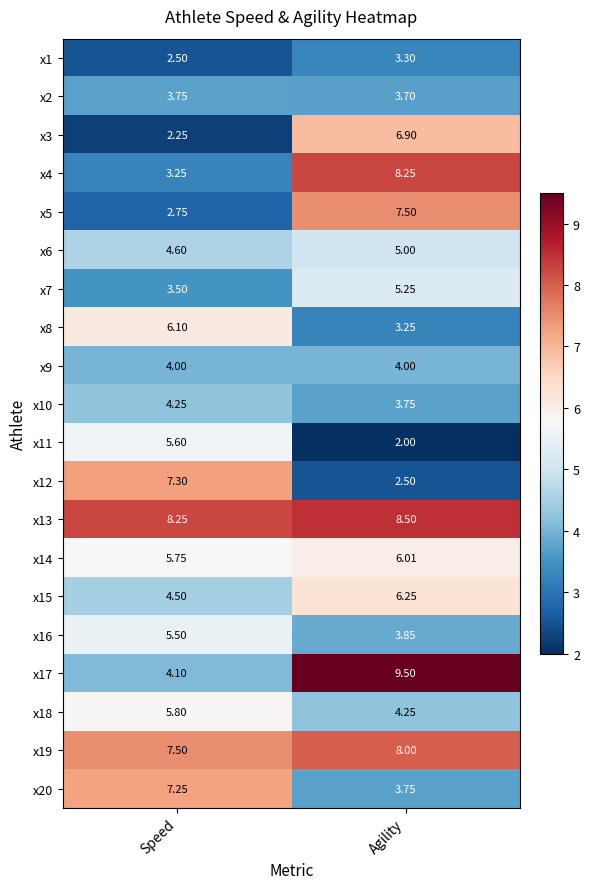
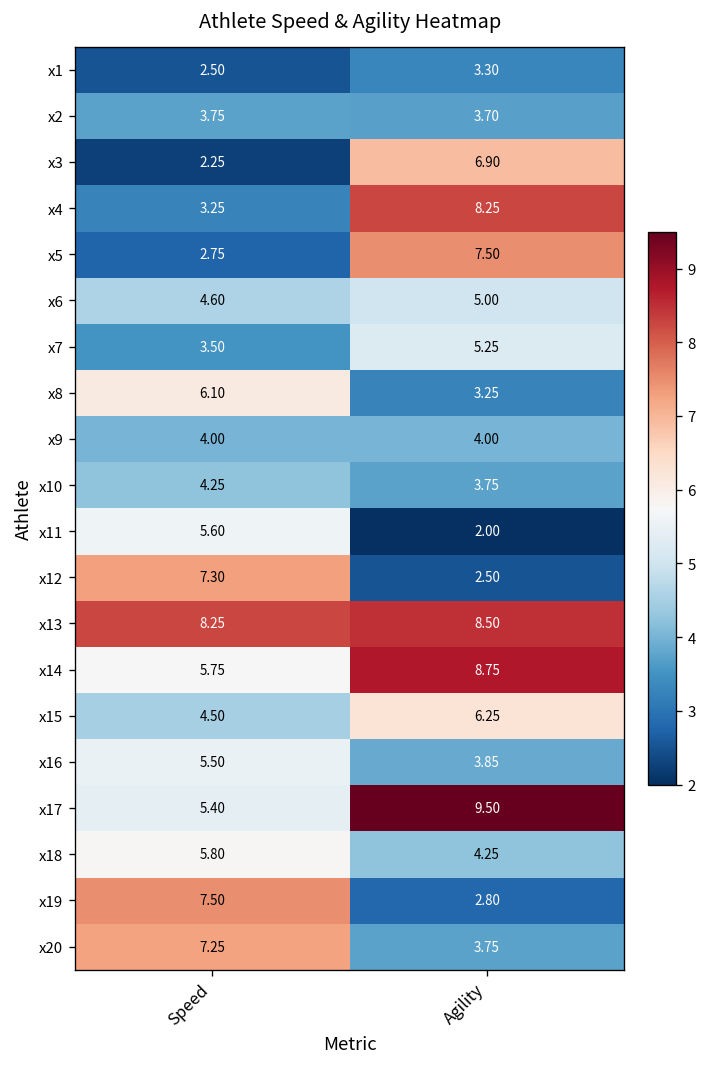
  {
    "x1": {
      "Speed": 2.50,
      "Agility": 3.30
    },
    "x2": {
      "Speed": 3.75,
      "Agility": 3.70
    },
    "x3": {
      "Speed": 2.25,
      "Agility": 6.90
    },
    "x4": {
      "Speed": 3.25,
      "Agility": 8.25
    },
    "x5": {
      "Speed": 2.75,
      "Agility": 7.50
    },
    "x6": {
      "Speed": 4.60,
      "Agility": 5.00
    },
    "x7": {
      "Speed": 3.50,
      "Agility": 5.25
    },
    "x8": {
      "Speed": 6.10,
      "Agility": 3.25
    },
    "x9": {
      "Speed": 4.00,
      "Agility": 4.00
    },
    "x10": {
      "Speed": 4.25,
      "Agility": 3.75
    },
    "x11": {
      "Speed": 5.60,
      "Agility": 2.00
    },
    "x12": {
      "Speed": 7.30,
      "Agility": 2.50
    },
    "x13": {
      "Speed": 8.25,
      "Agility": 8.50
    },
    "x14": {
      "Speed": 5.75,
-     "Agility": 6.01
+     "Agility": 8.75
    },
    "x15": {
      "Speed": 4.50,
      "Agility": 6.25
    },
    "x16": {
      "Speed": 5.50,
      "Agility": 3.85
    },
    "x17": {
-     "Speed": 4.10,
+     "Speed": 5.40,
      "Agility": 9.50
    },
    "x18": {
      "Speed": 5.80,
      "Agility": 4.25
    },
    "x19": {
      "Speed": 7.50,
-     "Agility": 8.00
+     "Agility": 2.80
    },
    "x20": {
      "Speed": 7.25,
      "Agility": 3.75
    }
  }
